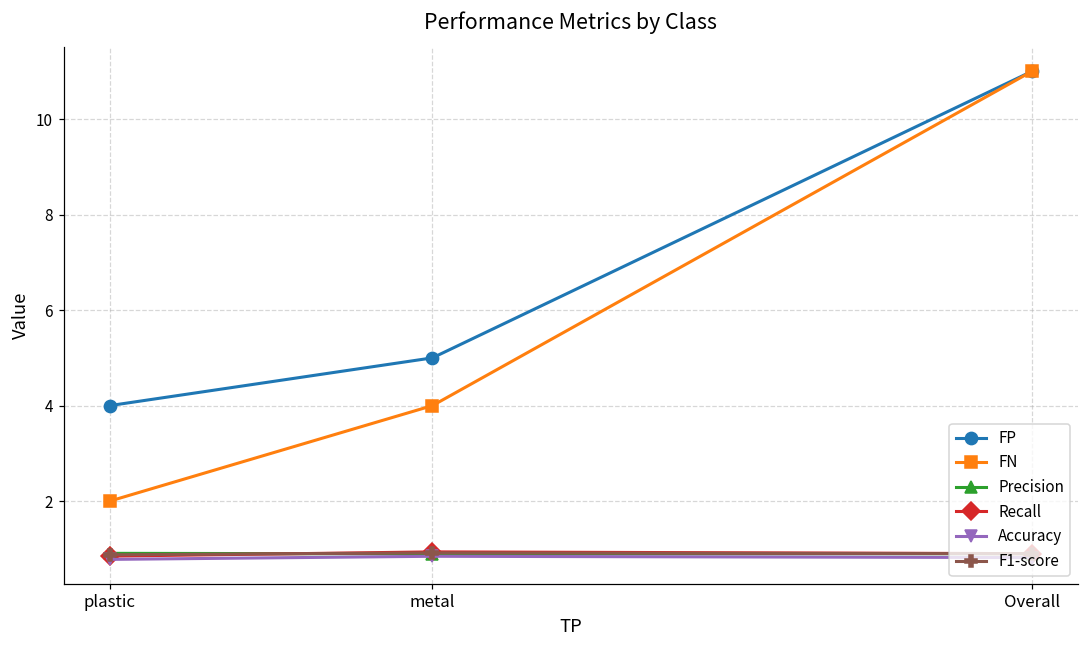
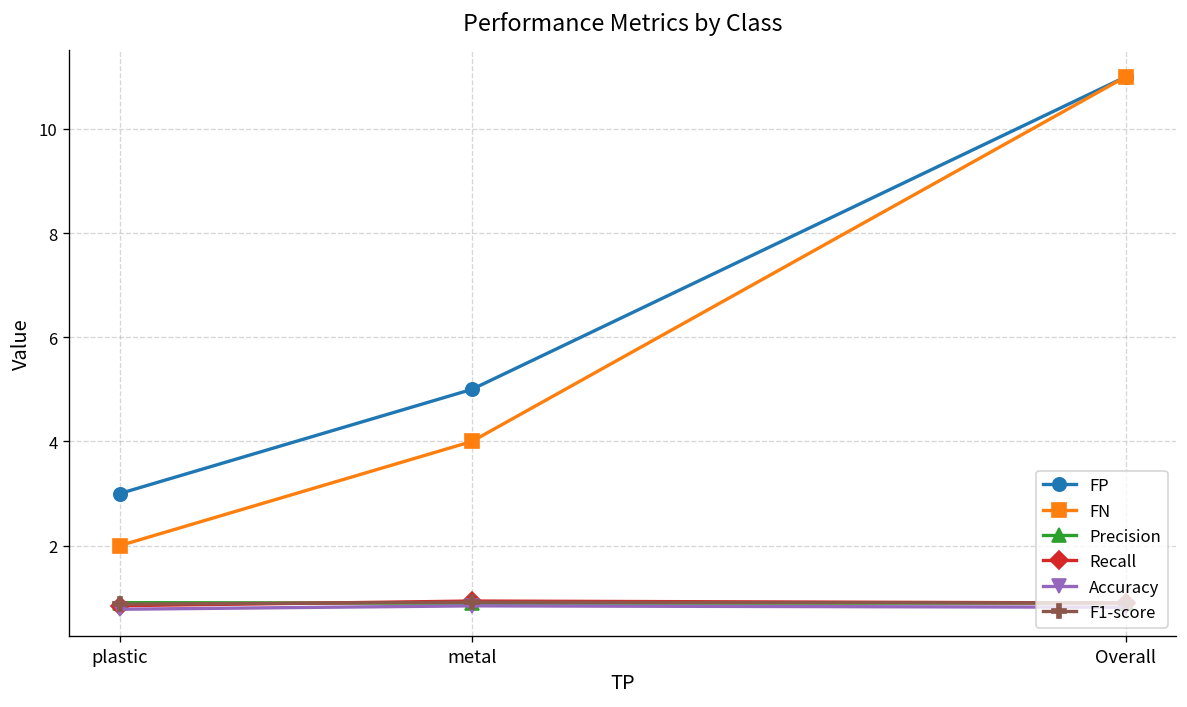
  {
    "FP": {
-     "plastic": 4,
+     "plastic": 3,
      "metal": 5
    },
    "FN": {
      "plastic": 2,
      "metal": 4
    },
    "Accuracy": {
      "plastic": 0.8
    }
  }
